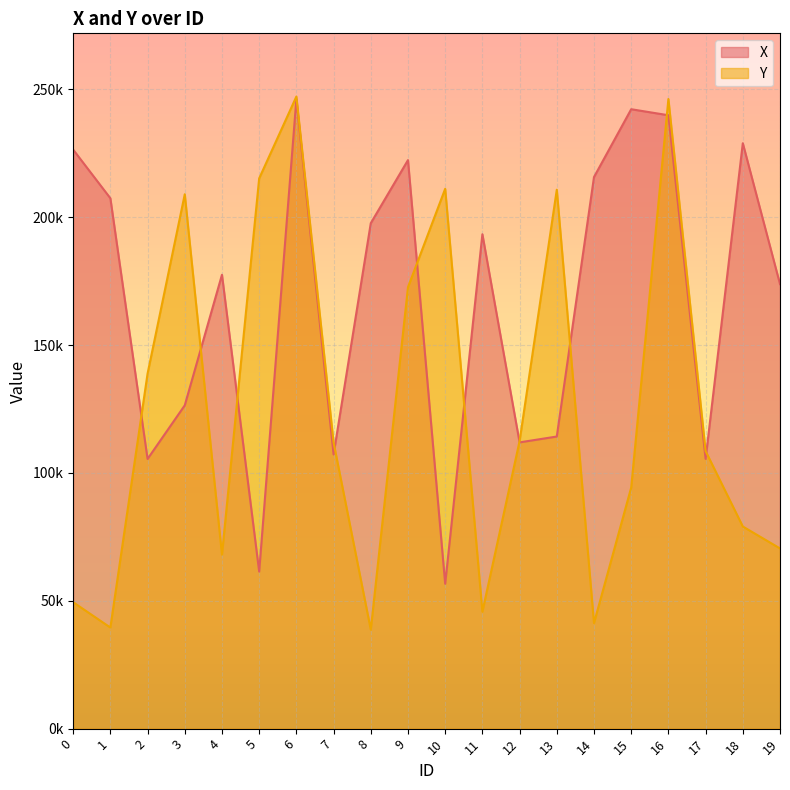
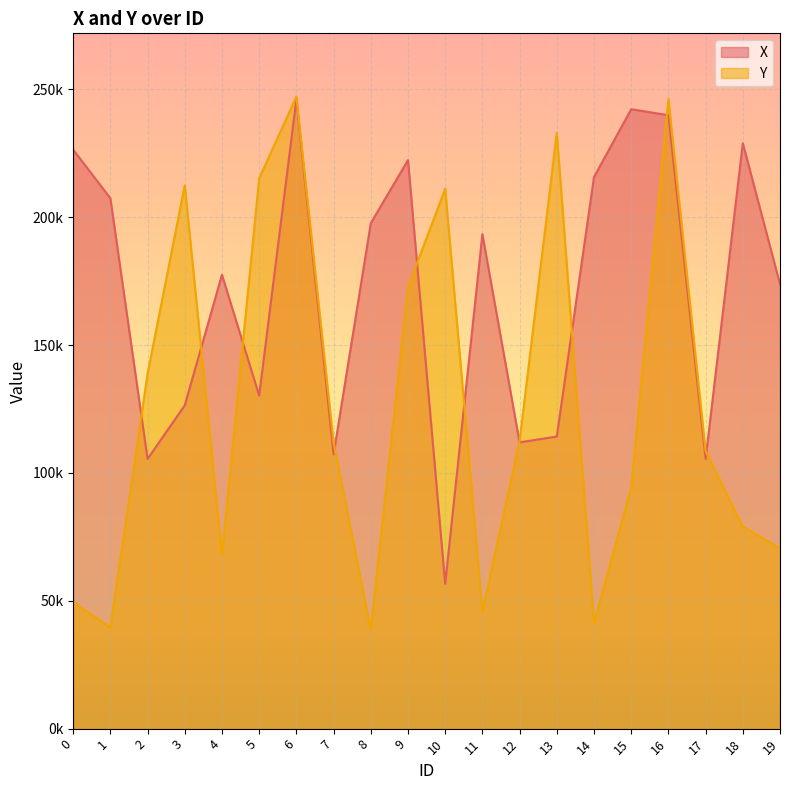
  {
    "X": {
      "0": 226000,
      "1": 207000,
      "2": 105000,
      "3": 126000,
      "4": 177000,
-     "5": 61000,
+     "5": 130000,
      "6": 246000,
      "7": 107000,
      "8": 198000,
      "9": 222000,
      "10": 57000,
      "11": 193000,
      "13": 114000,
      "14": 216000,
      "15": 242000,
      "16": 240000,
      "17": 105000,
      "18": 229000,
      "19": 174000
    },
    "Y": {
      "0": 49000,
      "1": 40000,
      "2": 139000,
-     "3": 209000,
+     "3": 212000,
      "4": 68000,
      "5": 215000,
      "6": 247000,
      "7": 112000,
      "8": 39000,
      "9": 173000,
      "10": 211000,
      "11": 46000,
-     "13": 211000,
+     "13": 233000,
      "14": 41000,
      "15": 94000,
      "16": 246000,
      "17": 109000,
      "18": 79000,
      "19": 70000
    }
  }
